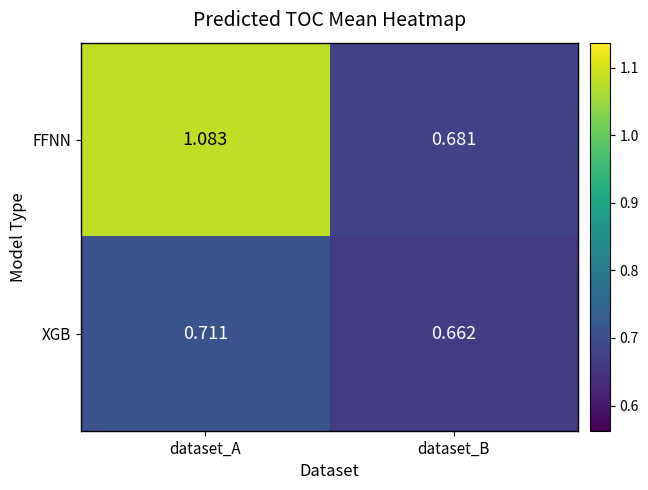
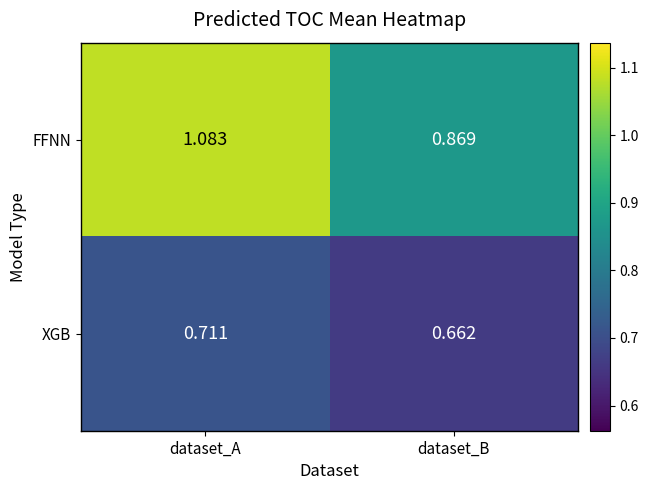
  {
    "FFNN": {
      "dataset_A": 1.083,
-     "dataset_B": 0.681
+     "dataset_B": 0.869
    },
    "XGB": {
      "dataset_A": 0.711,
      "dataset_B": 0.662
    }
  }
